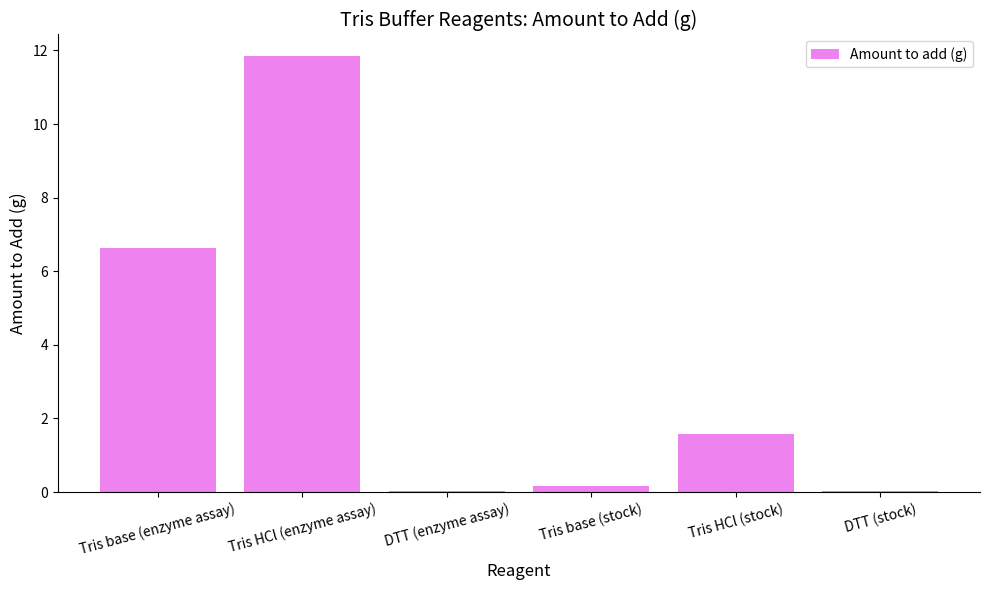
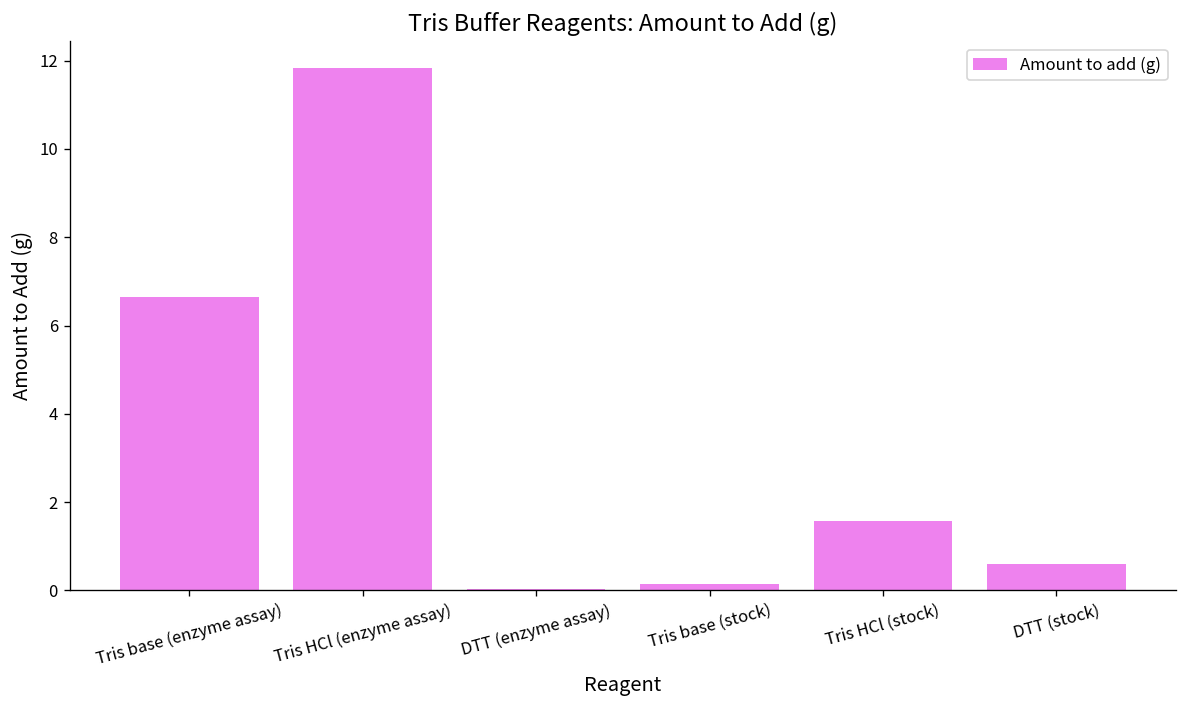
  {
    "Tris base (enzyme assay)": 6.6,
    "Tris HCl (enzyme assay)": 11.8,
    "Tris base (stock)": 0.2,
    "Tris HCl (stock)": 1.6,
-   "DTT (stock)": 0.0
+   "DTT (stock)": 0.6
  }
